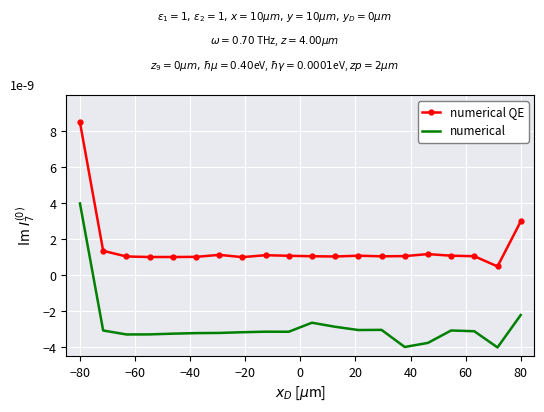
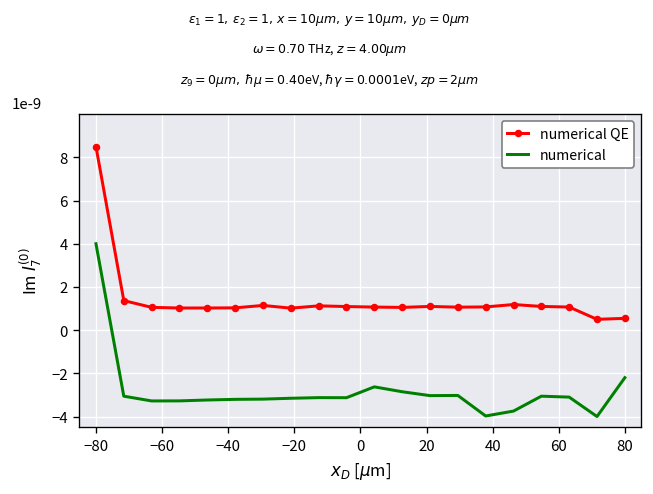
  {
    "numerical QE": {
      "−80": 8.5,
-     "80": 3.0
+     "80": 0.5
    },
    "numerical": {
      "−80": 4.0,
      "80": -2.2
    }
  }
